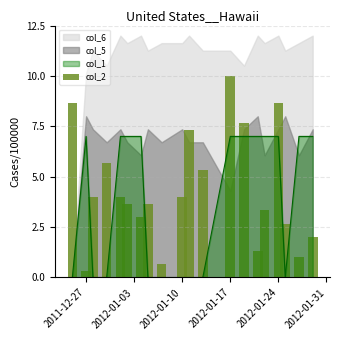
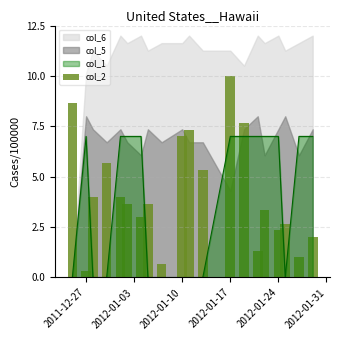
  {
    "col_1": {
      "2011-12-27": 7.0,
      "2012-01-10": 0.0,
      "2012-01-17": 7.0,
      "2012-01-24": 7.0
    },
    "col_2": {
      "2011-12-27": 0.3,
-     "2012-01-10": 4.0,
+     "2012-01-10": 7.0,
      "2012-01-17": 10.0,
-     "2012-01-24": 8.7
+     "2012-01-24": 2.3
    },
    "col_6": {
      "2012-01-10": 11.6,
      "2012-01-17": 11.3,
      "2012-01-24": 12.0
    },
    "col_5": {
      "2011-12-27": 8.0,
      "2012-01-10": 7.4,
      "2012-01-17": 4.3,
      "2012-01-24": 7.4
    }
  }
